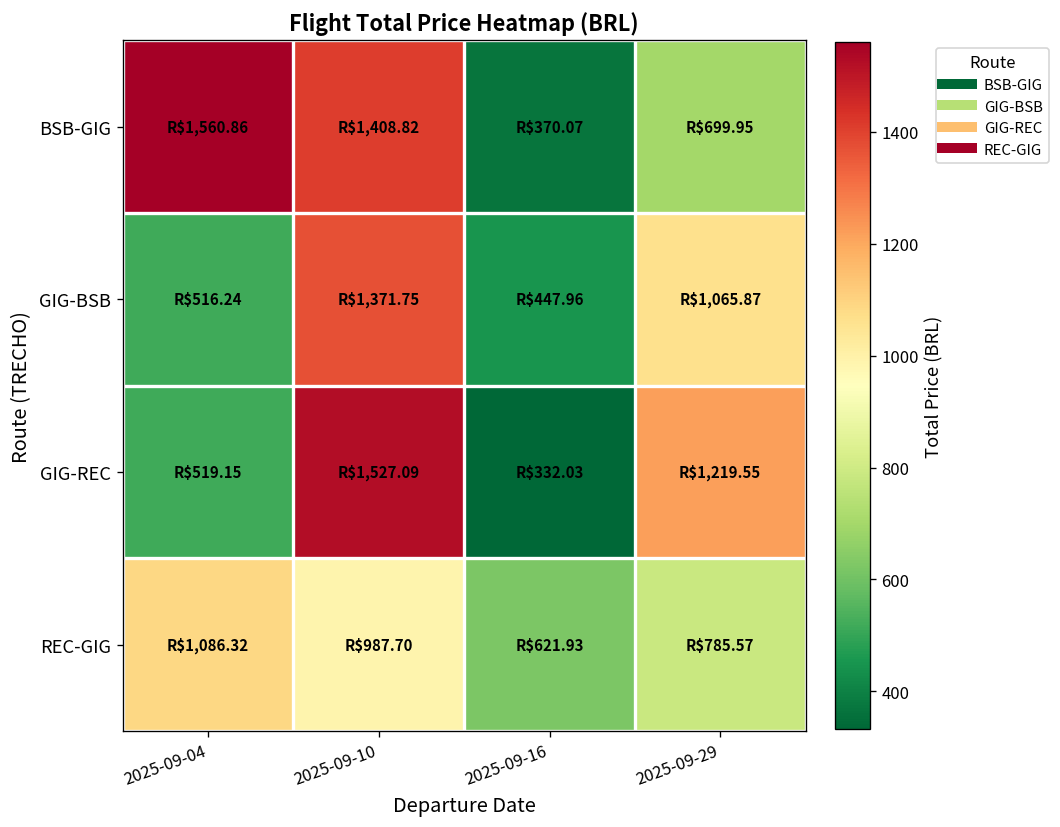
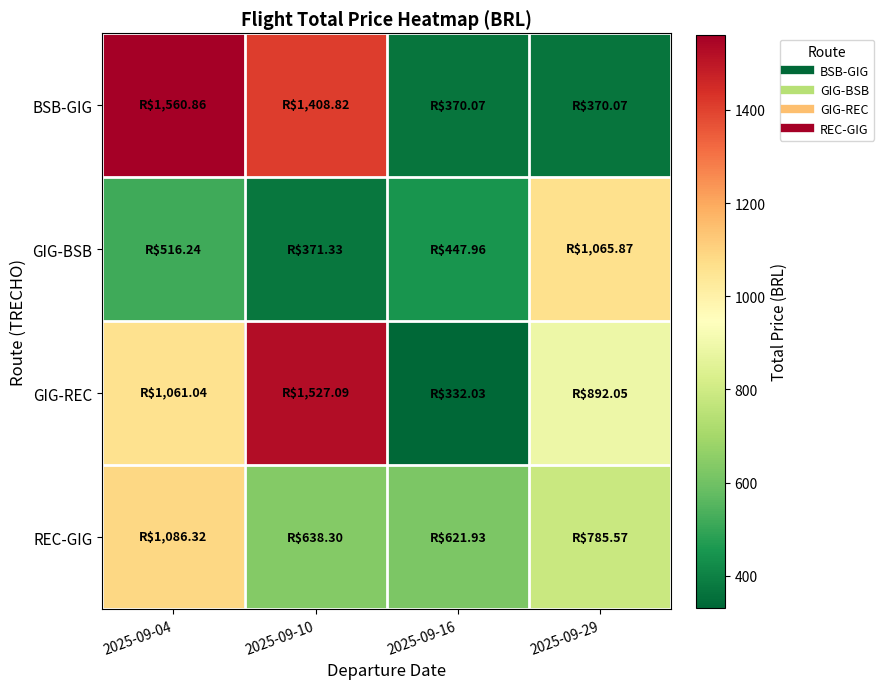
  {
    "BSB-GIG": {
      "2025-09-04": "$1,560.86",
      "2025-09-10": "$1,408.82",
      "2025-09-16": "$370.07",
-     "2025-09-29": "$699.95"
+     "2025-09-29": "$370.07"
    },
    "GIG-BSB": {
      "2025-09-04": "$516.24",
-     "2025-09-10": "$1,371.75",
+     "2025-09-10": "$371.33",
      "2025-09-16": "$447.96",
      "2025-09-29": "$1,065.87"
    },
    "GIG-REC": {
-     "2025-09-04": "$519.15",
+     "2025-09-04": "$1,061.04",
      "2025-09-10": "$1,527.09",
      "2025-09-16": "$332.03",
-     "2025-09-29": "$1,219.55"
+     "2025-09-29": "$892.05"
    },
    "REC-GIG": {
      "2025-09-04": "$1,086.32",
-     "2025-09-10": "$987.70",
+     "2025-09-10": "$638.30",
      "2025-09-16": "$621.93",
      "2025-09-29": "$785.57"
    }
  }
